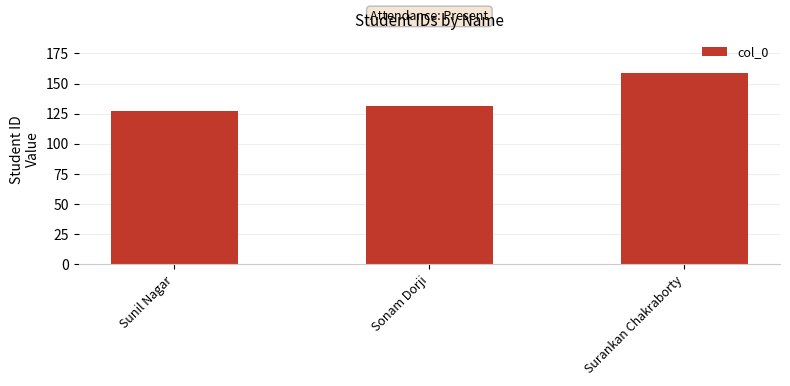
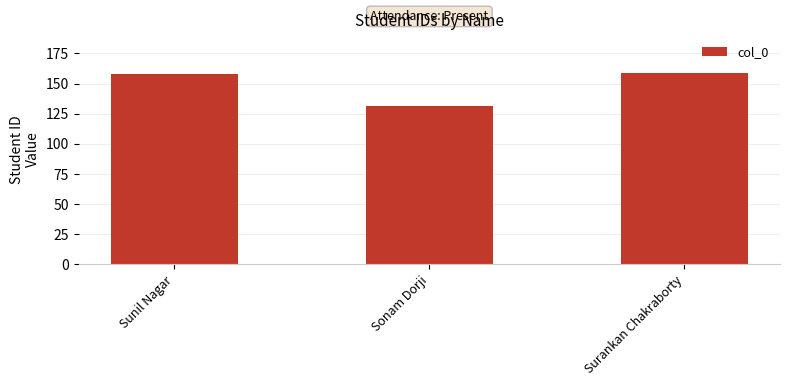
  {
-   "Sunil Nagar": 127,
+   "Sunil Nagar": 158,
    "Sonam Dorji": 131,
    "Surankan Chakraborty": 159
  }
